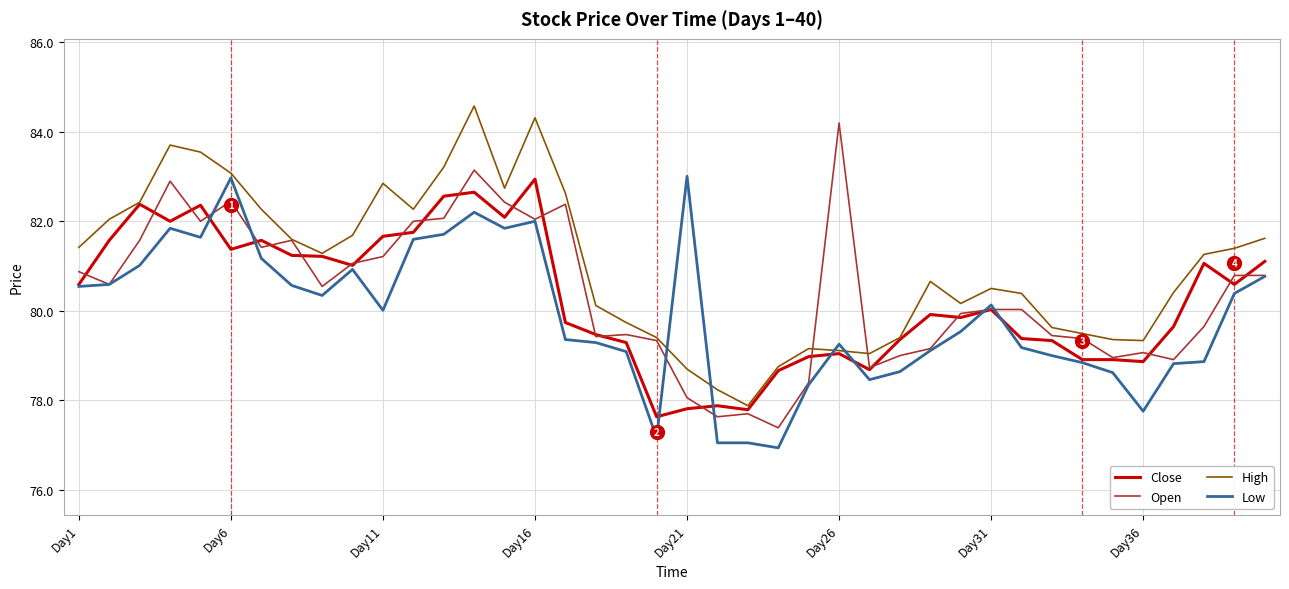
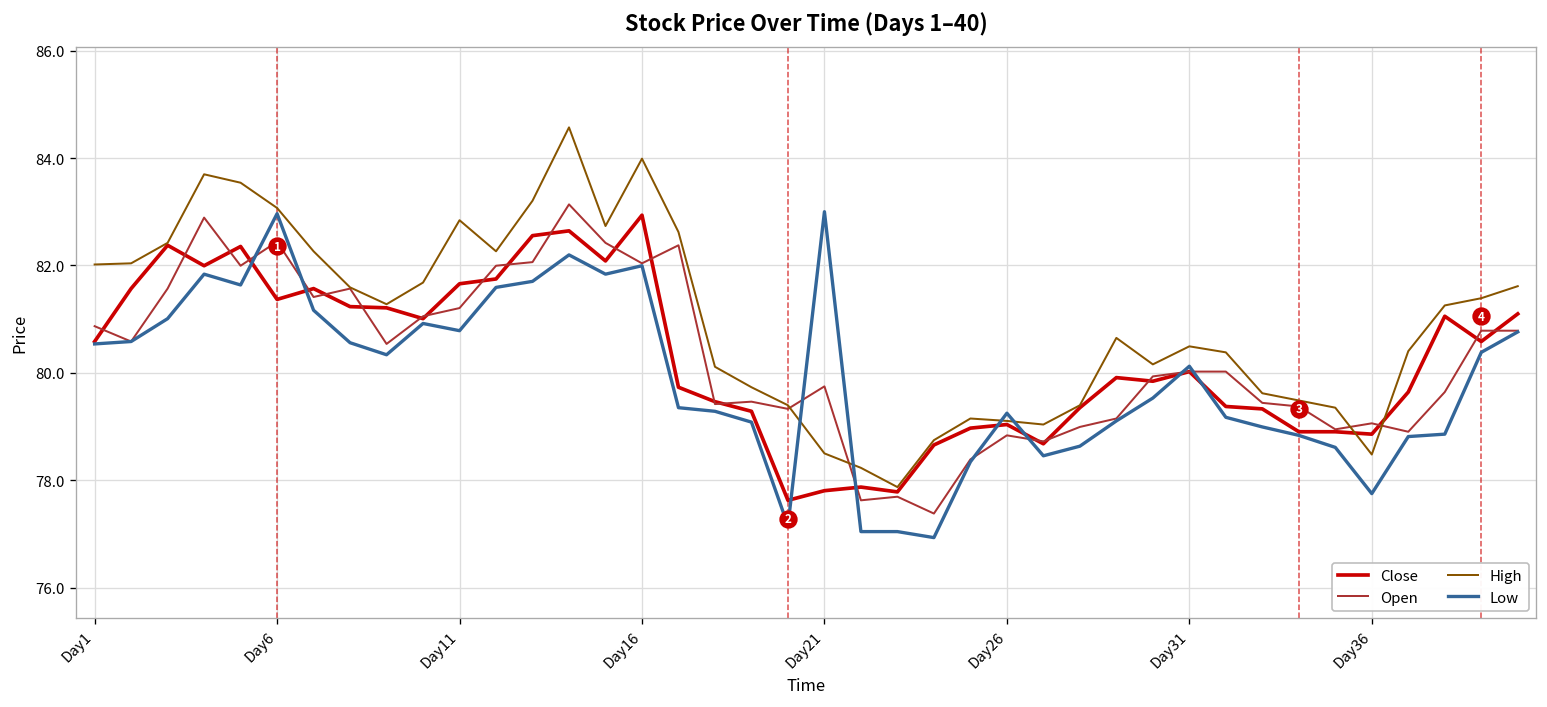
  {
    "Open": {
      "Day1": 80.9,
      "Day11": 81.2,
-     "Day21": 78.1,
-     "Day26": 84.2,
+     "Day21": 79.7,
+     "Day26": 78.8,
      "Day36": 79.1
    },
    "High": {
-     "Day1": 81.4,
+     "Day1": 82.0,
      "Day6": 83.1,
      "Day11": 82.8,
-     "Day16": 84.3,
-     "Day21": 78.7,
+     "Day16": 84.0,
+     "Day21": 78.5,
      "Day26": 79.1,
      "Day31": 80.5,
-     "Day36": 79.3
+     "Day36": 78.5
    },
    "Low": {
      "Day6": 83.0,
-     "Day11": 80.0,
+     "Day11": 80.8,
      "Day21": 83.0,
      "Day26": 79.3,
      "Day31": 80.1,
      "Day36": 77.8
    }
  }
